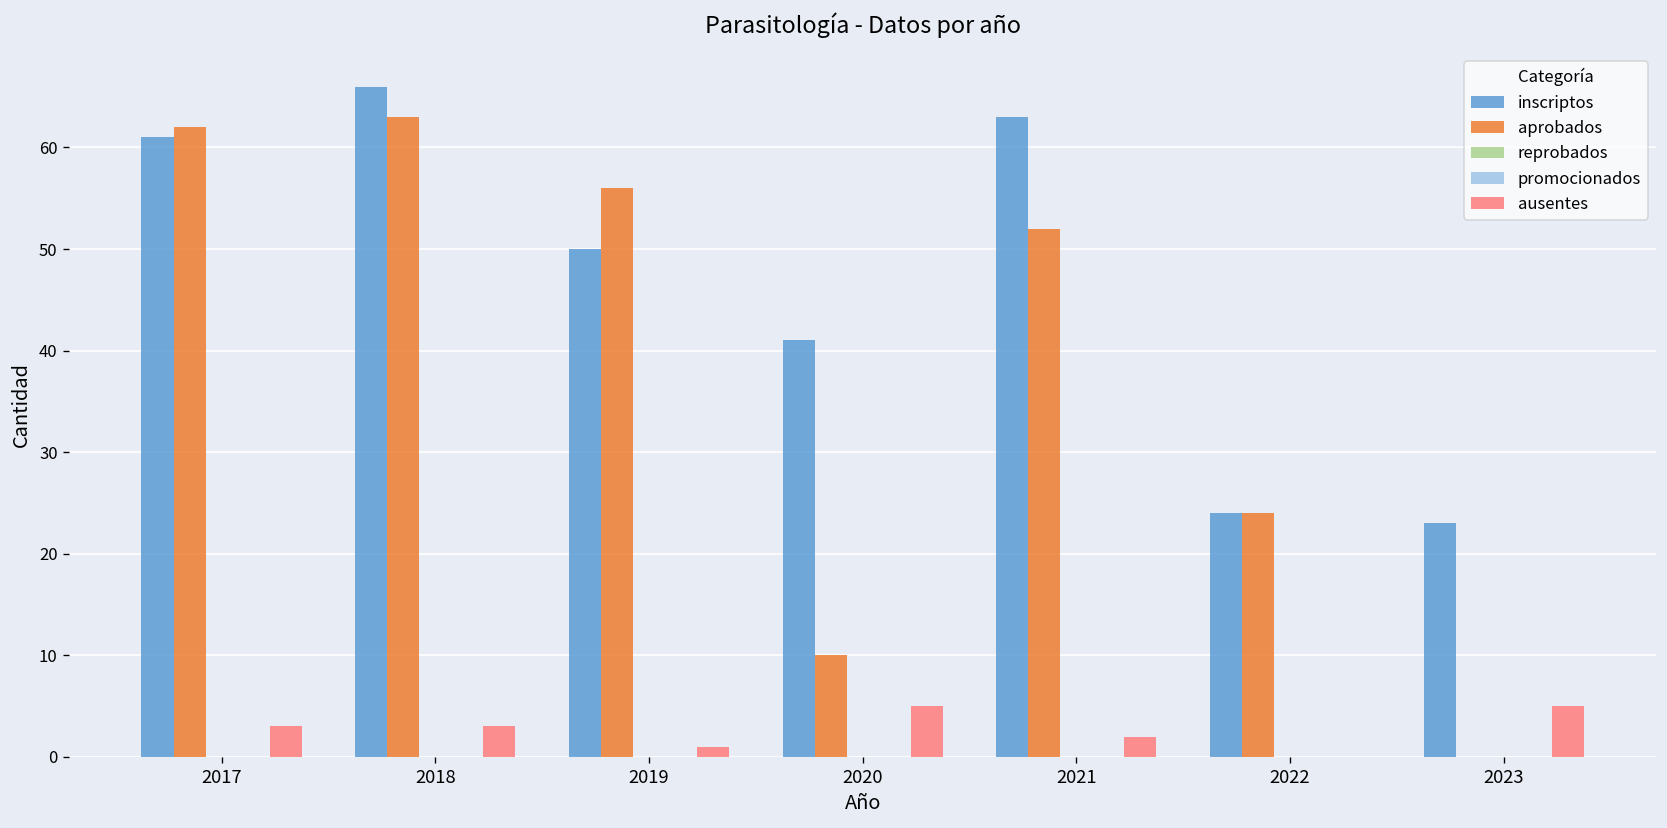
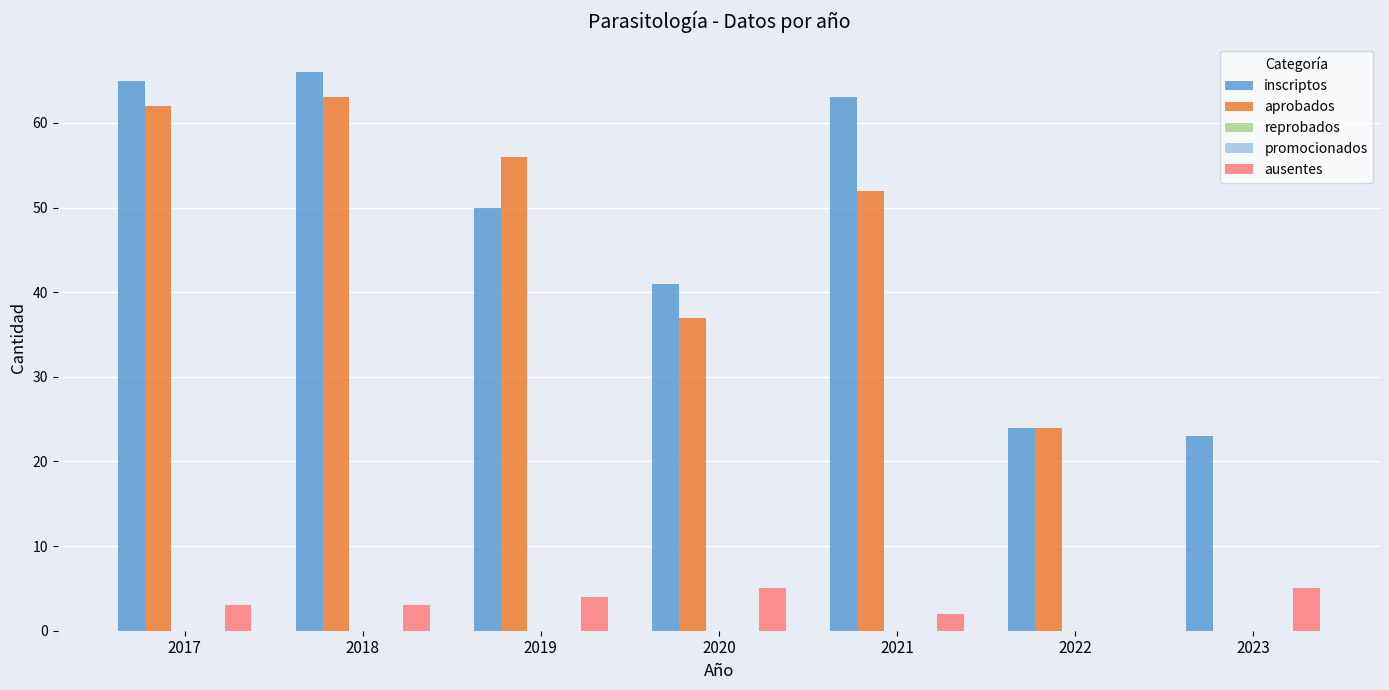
  {
    "inscriptos": {
-     "2017": 61,
+     "2017": 65,
      "2018": 66,
      "2019": 50,
      "2020": 41,
      "2021": 63,
      "2022": 24,
      "2023": 23
    },
    "aprobados": {
      "2017": 62,
      "2018": 63,
      "2019": 56,
-     "2020": 10,
+     "2020": 37,
      "2021": 52,
      "2022": 24,
      "2023": 0
    },
    "reprobados": {
      "2017": 0,
      "2018": 0,
      "2019": 0,
      "2020": 0,
      "2021": 0,
      "2022": 0,
      "2023": 0
    },
    "promocionados": {
      "2017": 0,
      "2018": 0,
      "2019": 0,
      "2020": 0,
      "2021": 0,
      "2022": 0,
      "2023": 0
    },
    "ausentes": {
      "2017": 3,
      "2018": 3,
-     "2019": 1,
+     "2019": 4,
      "2020": 5,
      "2021": 2,
      "2022": 0,
      "2023": 5
    }
  }
